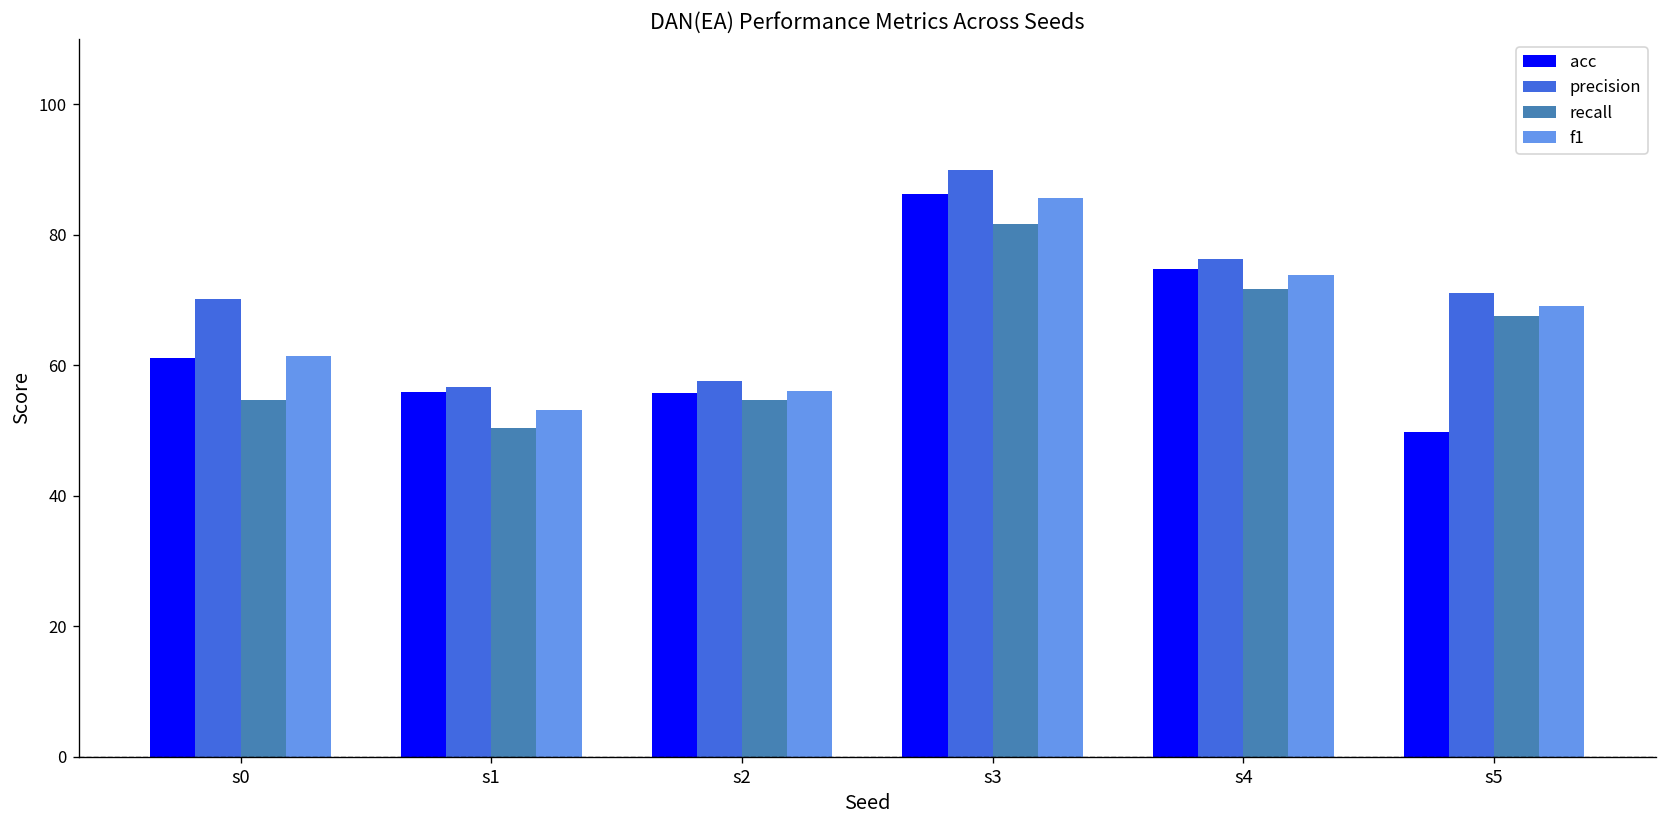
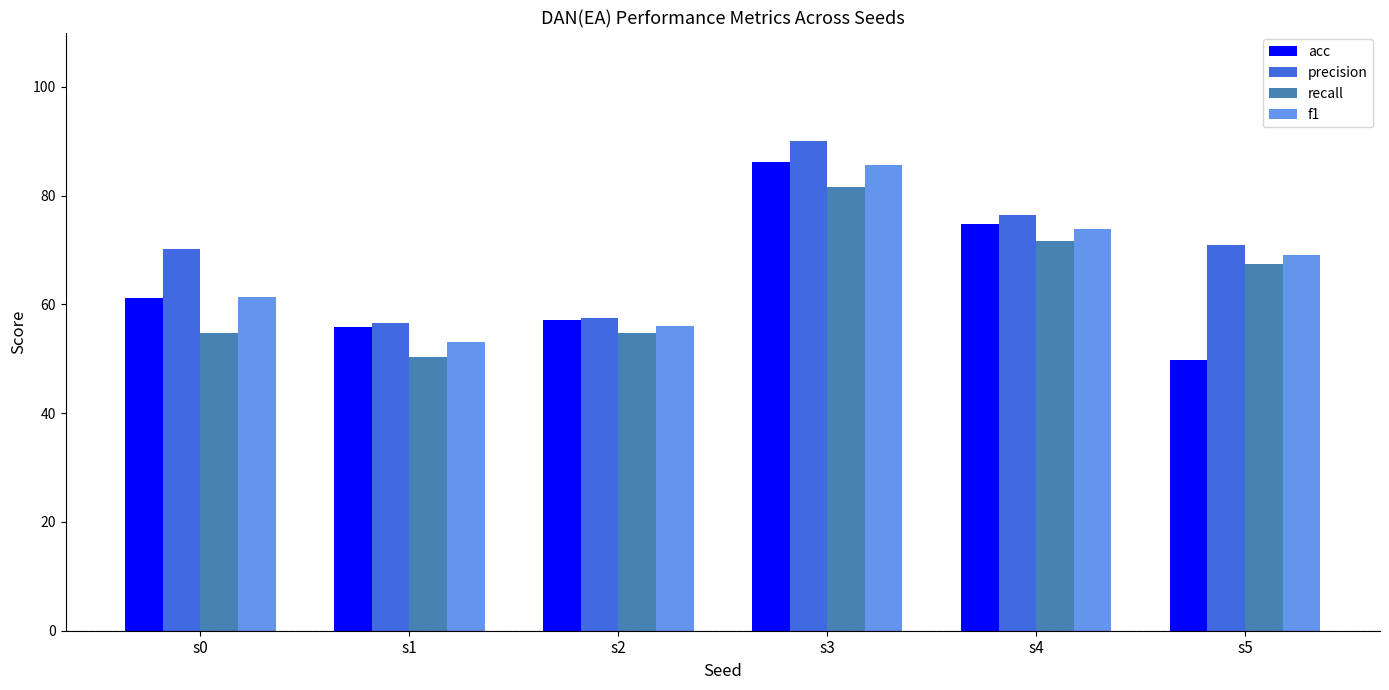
  {
    "acc": {
      "s0": 61,
      "s1": 56,
-     "s2": 56,
+     "s2": 57,
      "s3": 86,
      "s4": 75,
      "s5": 50
    }
  }
